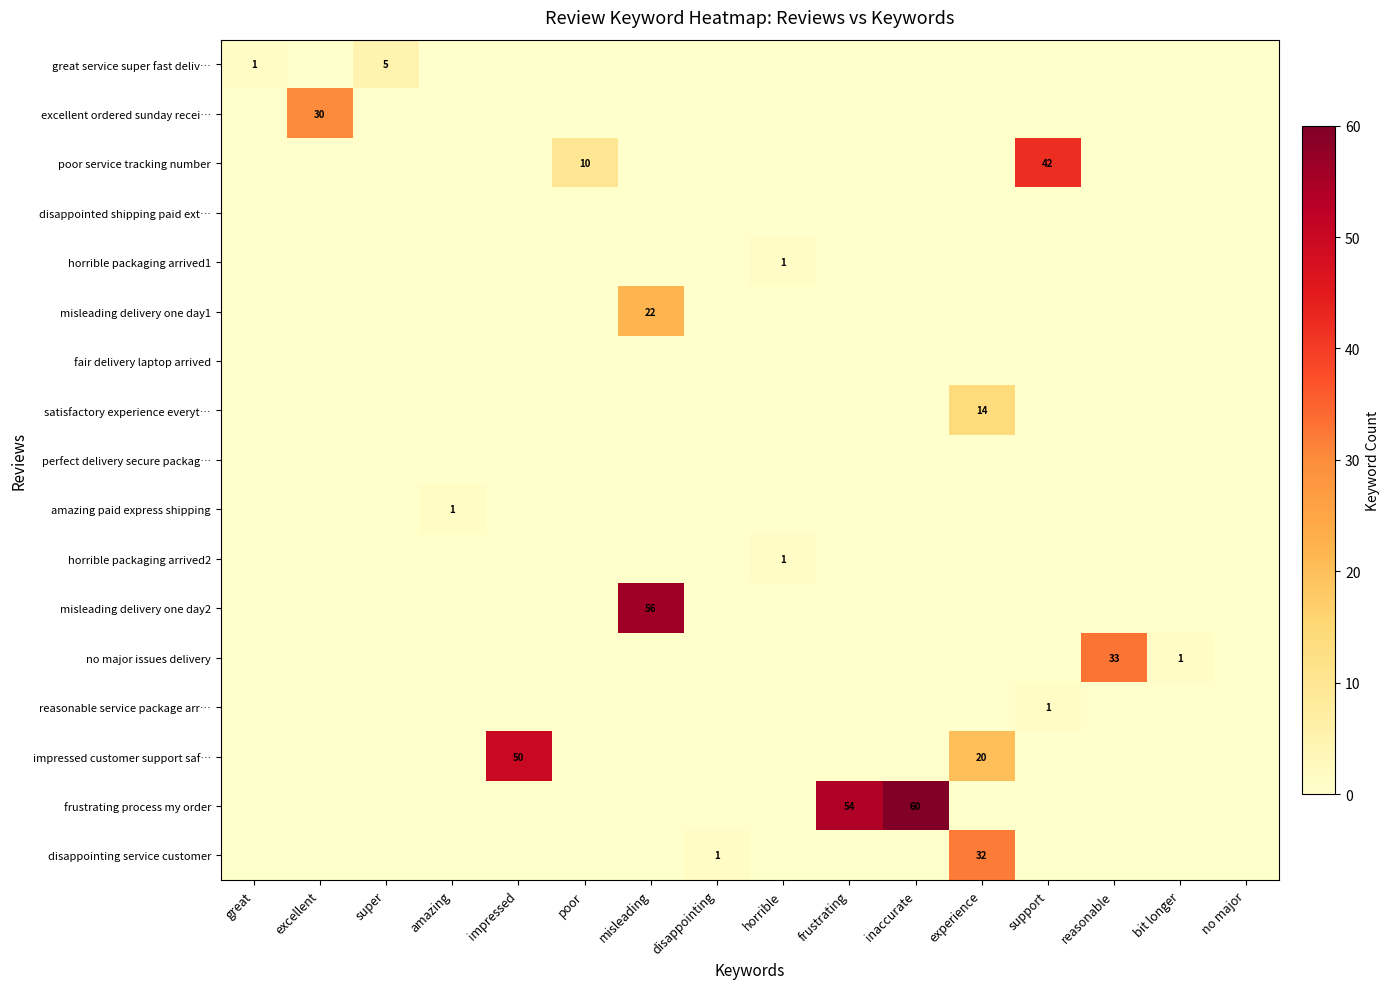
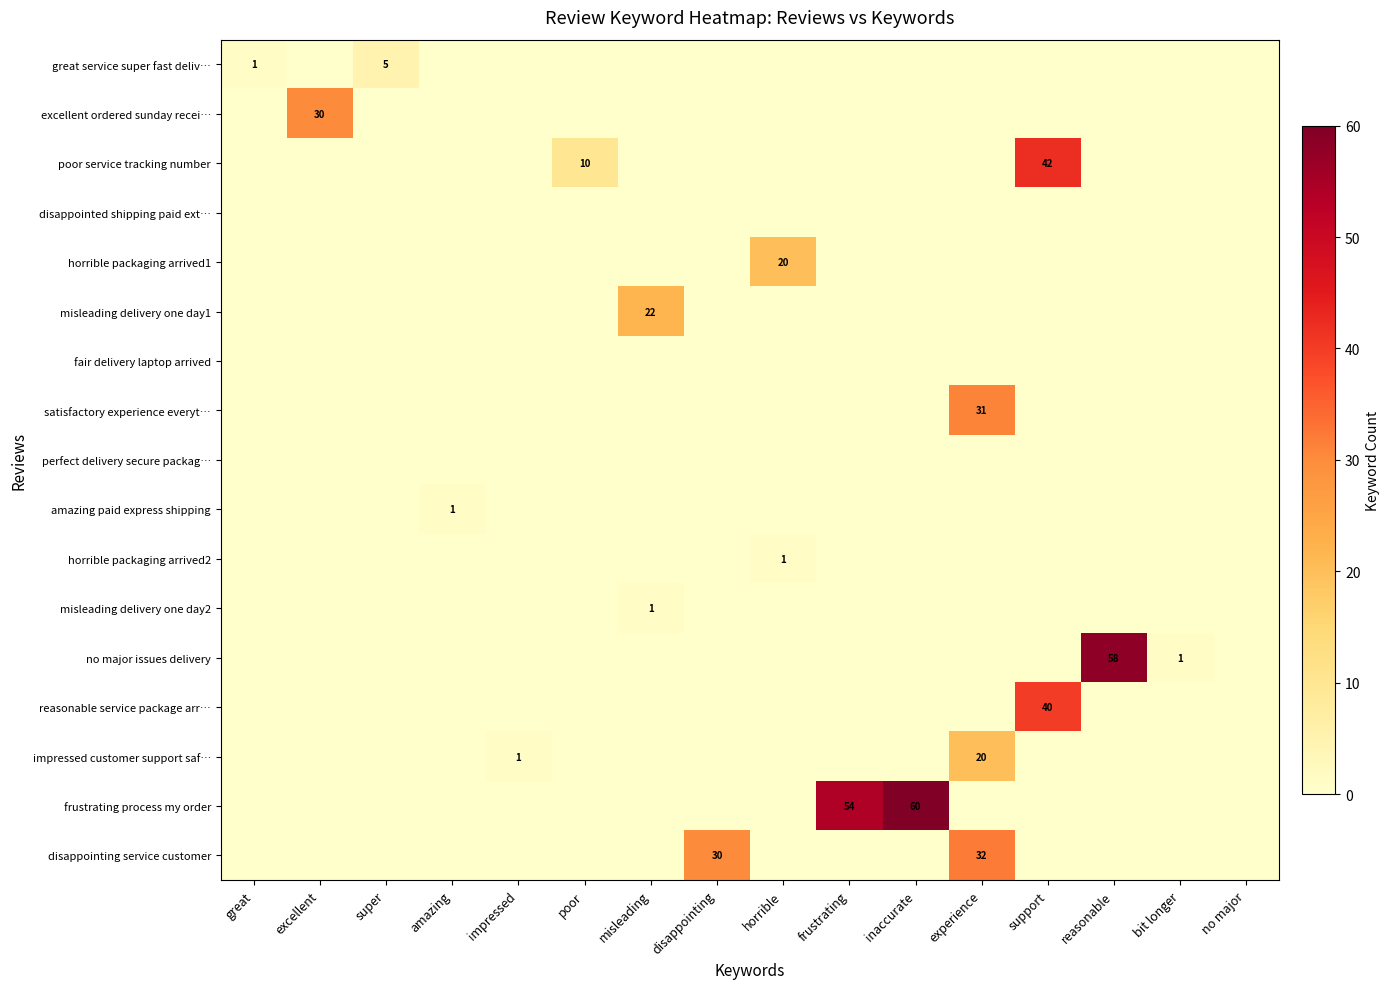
  {
    "great service super fast deliv…": {
      "great": 1,
      "super": 5
    },
    "excellent ordered sunday recei…": {
      "excellent": 30
    },
    "poor service tracking number": {
      "poor": 10,
      "support": 42
    },
    "horrible packaging arrived1": {
-     "horrible": 1
+     "horrible": 20
    },
    "misleading delivery one day1": {
      "misleading": 22
    },
    "satisfactory experience everyt…": {
-     "experience": 14
+     "experience": 31
    },
    "amazing paid express shipping": {
      "amazing": 1
    },
    "horrible packaging arrived2": {
      "horrible": 1
    },
    "misleading delivery one day2": {
-     "misleading": 56
+     "misleading": 1
    },
    "no major issues delivery": {
-     "reasonable": 33,
+     "reasonable": 58,
      "bit longer": 1
    },
    "reasonable service package arr…": {
-     "support": 1
+     "support": 40
    },
    "impressed customer support saf…": {
-     "impressed": 50,
+     "impressed": 1,
      "experience": 20
    },
    "frustrating process my order": {
      "frustrating": 54,
      "inaccurate": 60
    },
    "disappointing service customer": {
-     "disappointing": 1,
+     "disappointing": 30,
      "experience": 32
    }
  }
